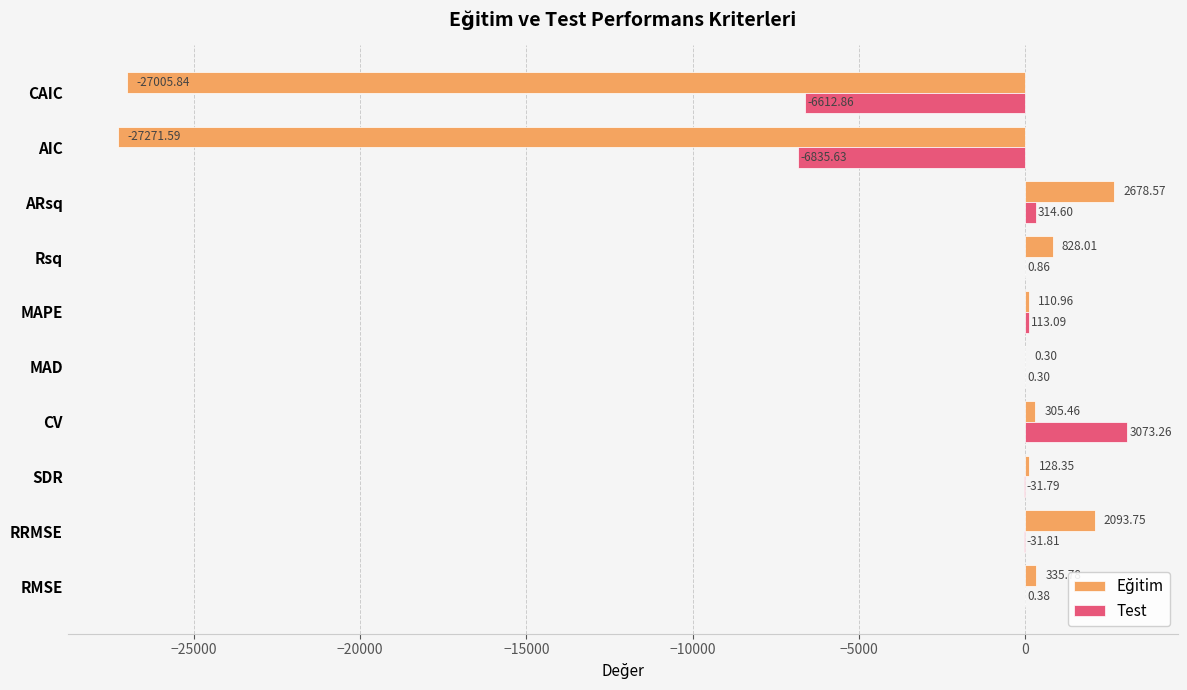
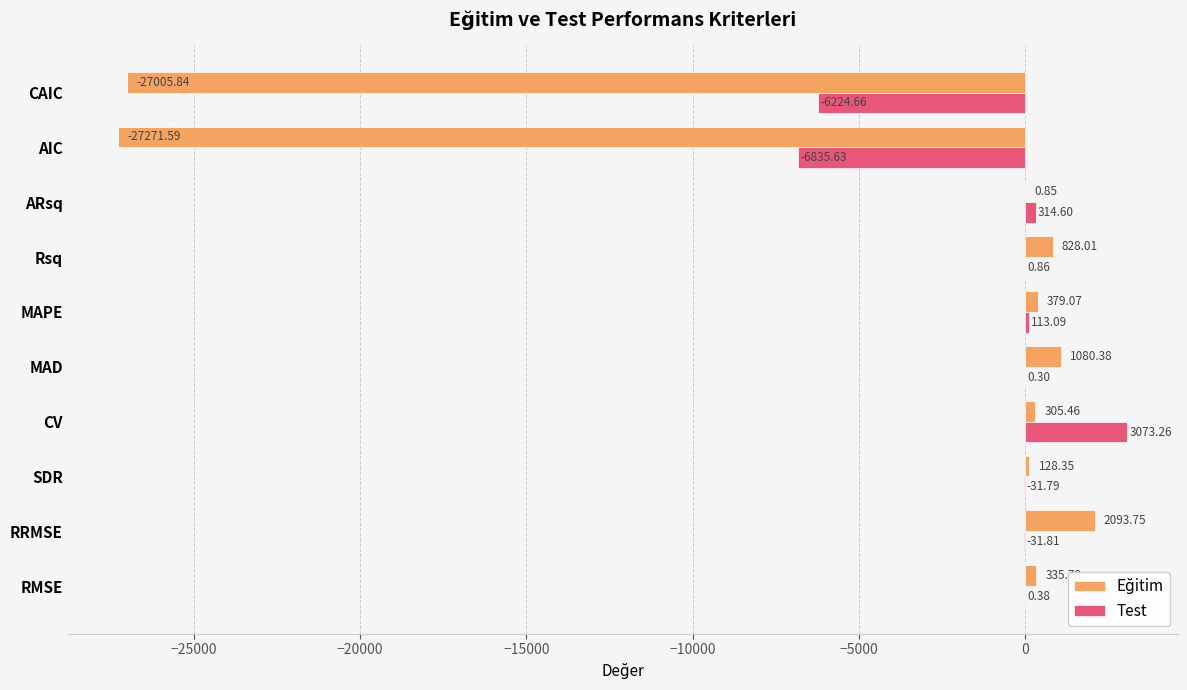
  {
    "Eğitim": {
      "CAIC": -27005.84,
      "AIC": -27271.59,
-     "ARsq": 2678.57,
+     "ARsq": 0.85,
      "Rsq": 828.01,
-     "MAPE": 110.96,
-     "MAD": 0.30,
+     "MAPE": 379.07,
+     "MAD": 1080.38,
      "CV": 305.46,
      "SDR": 128.35,
      "RRMSE": 2093.75
    },
    "Test": {
-     "CAIC": -6612.86,
+     "CAIC": -6224.66,
      "AIC": -6835.63,
      "ARsq": 314.60,
      "Rsq": 0.86,
      "MAPE": 113.09,
      "MAD": 0.30,
      "CV": 3073.26,
      "SDR": -31.79,
      "RRMSE": -31.81,
      "RMSE": 0.38
    }
  }
